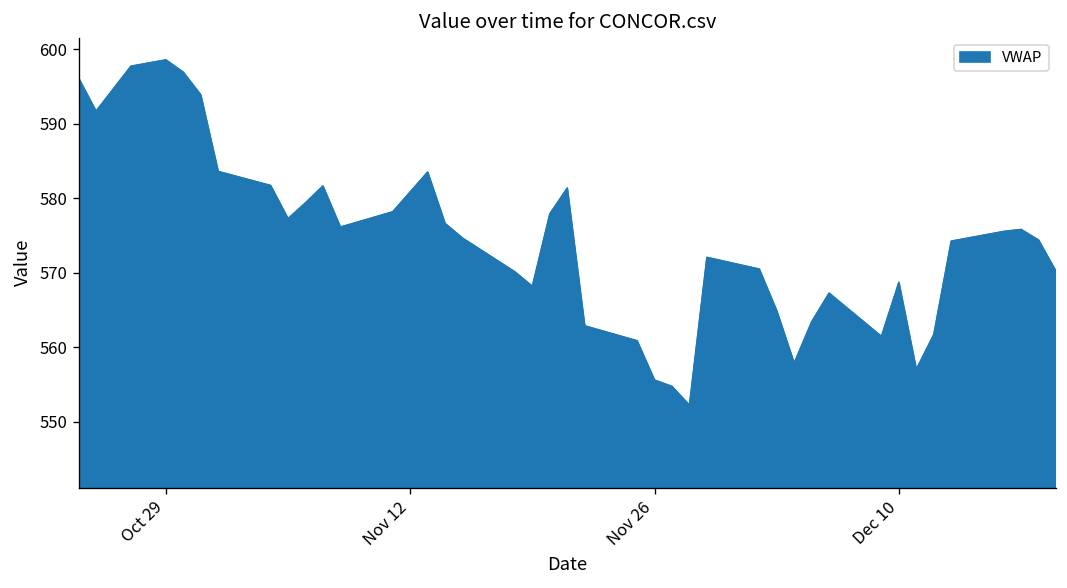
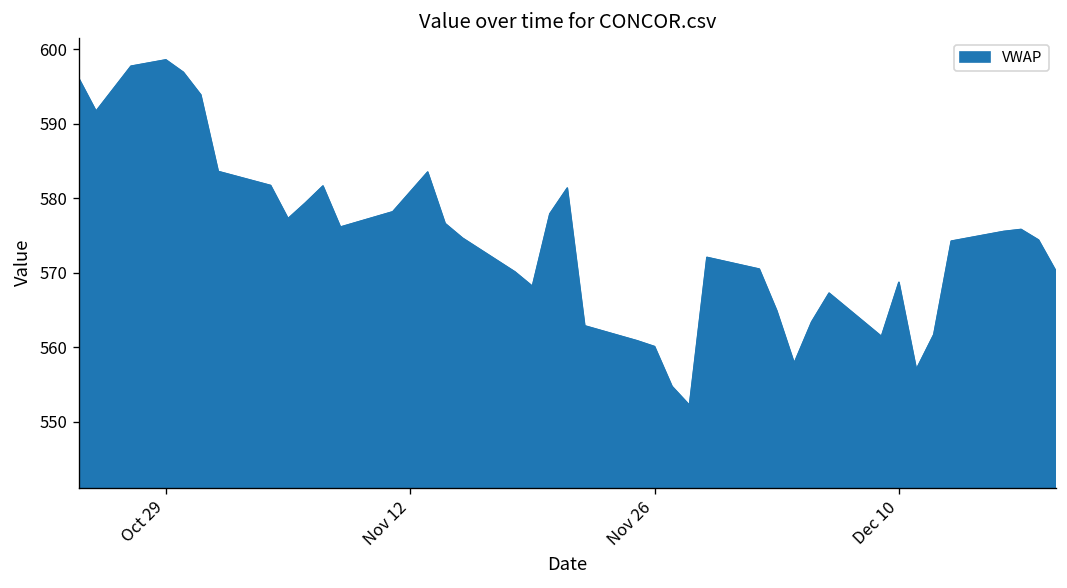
  {
    "Oct 29": 599,
-   "Nov 26": 556,
+   "Nov 26": 560,
    "Dec 10": 569
  }
